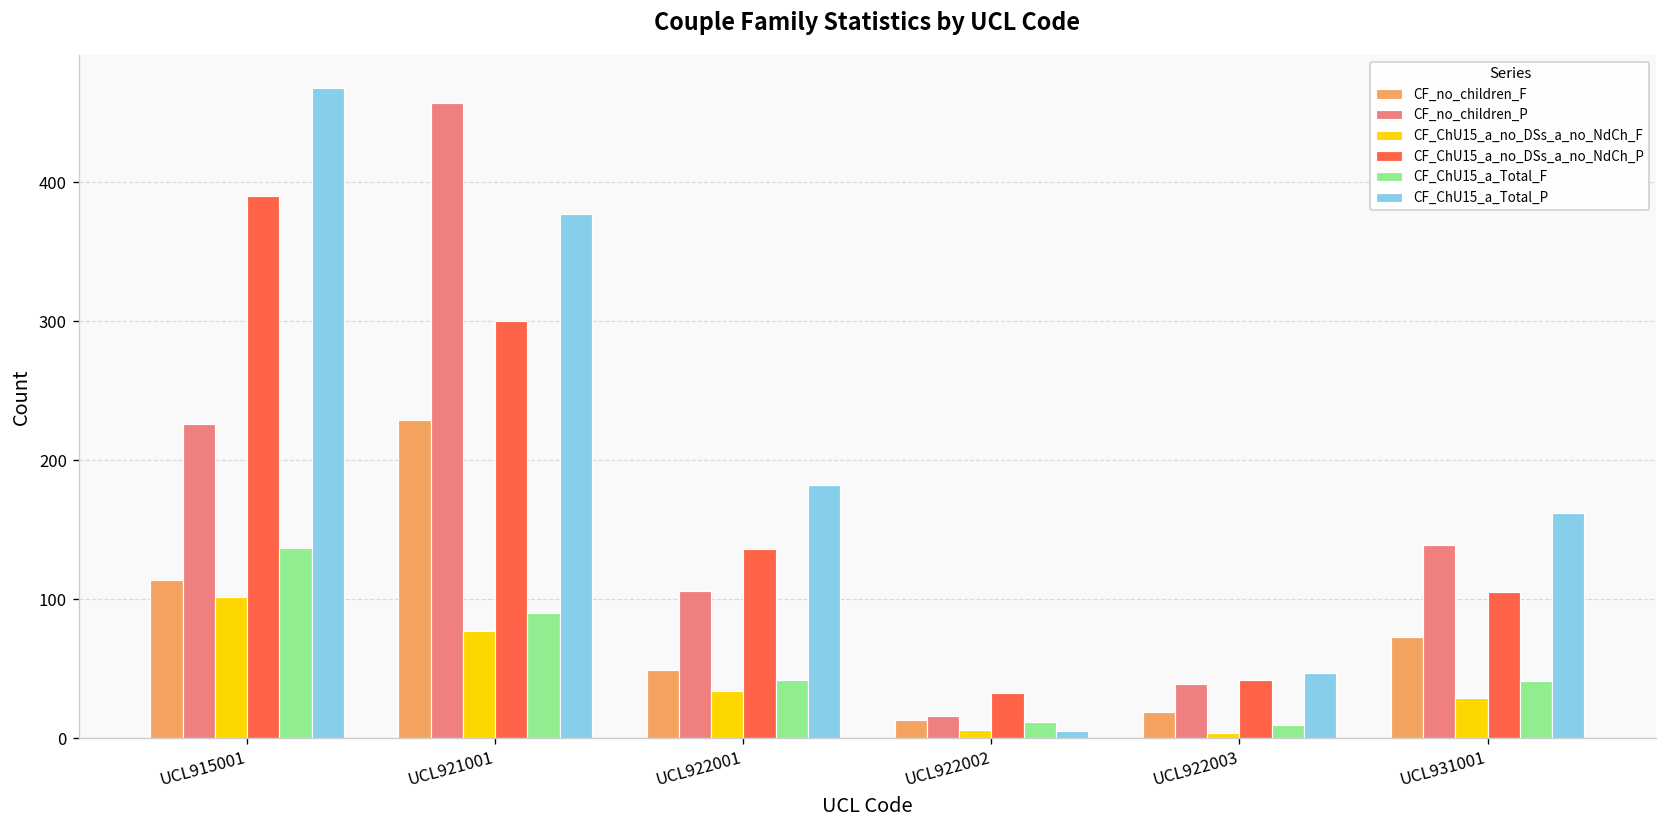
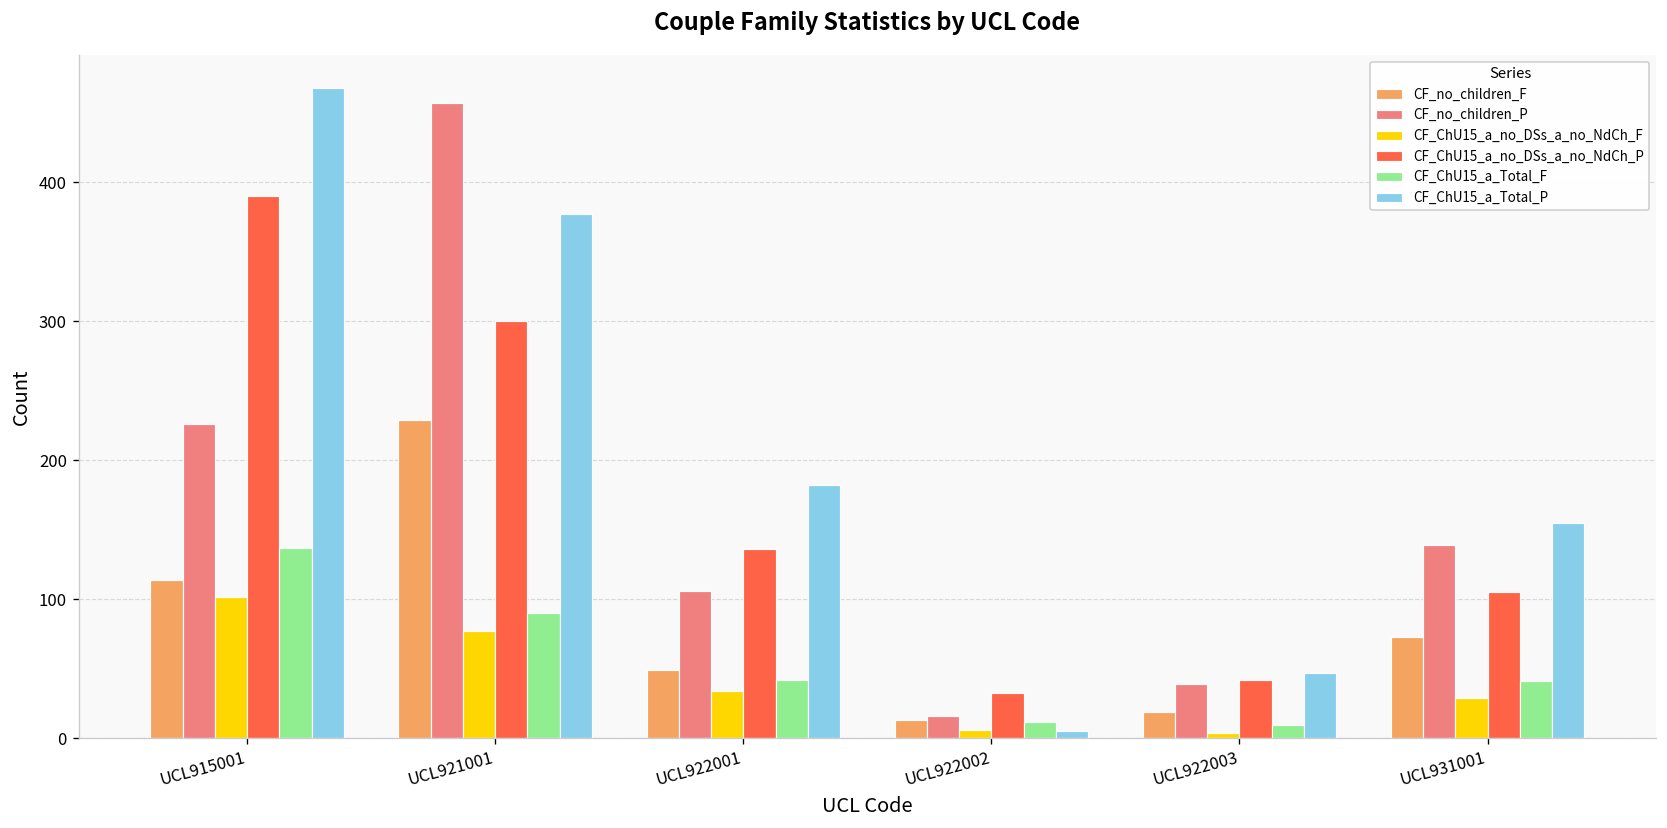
  {
    "CF_ChU15_a_no_DSs_a_no_NdCh_F": {
      "UCL915001": 102,
      "UCL921001": 77,
      "UCL922001": 34,
      "UCL922002": 6,
      "UCL922003": 4,
      "UCL931001": 29
    },
    "CF_ChU15_a_no_DSs_a_no_NdCh_P": {
      "UCL915001": 390,
      "UCL921001": 300,
      "UCL922001": 136,
      "UCL922002": 33,
      "UCL922003": 42,
      "UCL931001": 105
    },
    "CF_ChU15_a_Total_F": {
      "UCL915001": 137,
      "UCL921001": 90,
      "UCL922001": 42,
      "UCL922002": 12,
      "UCL922003": 10,
      "UCL931001": 41
    },
    "CF_ChU15_a_Total_P": {
      "UCL915001": 468,
      "UCL921001": 377,
      "UCL922001": 182,
      "UCL922002": 5,
      "UCL922003": 47,
-     "UCL931001": 162
+     "UCL931001": 155
    }
  }
